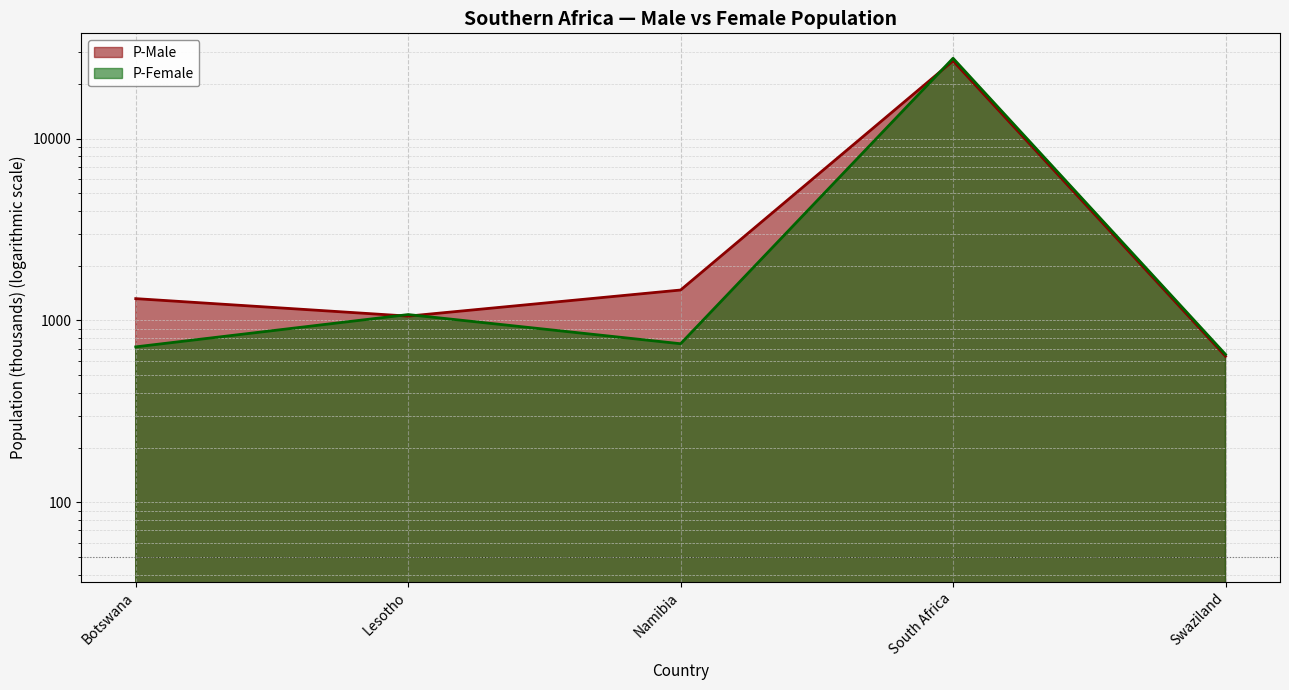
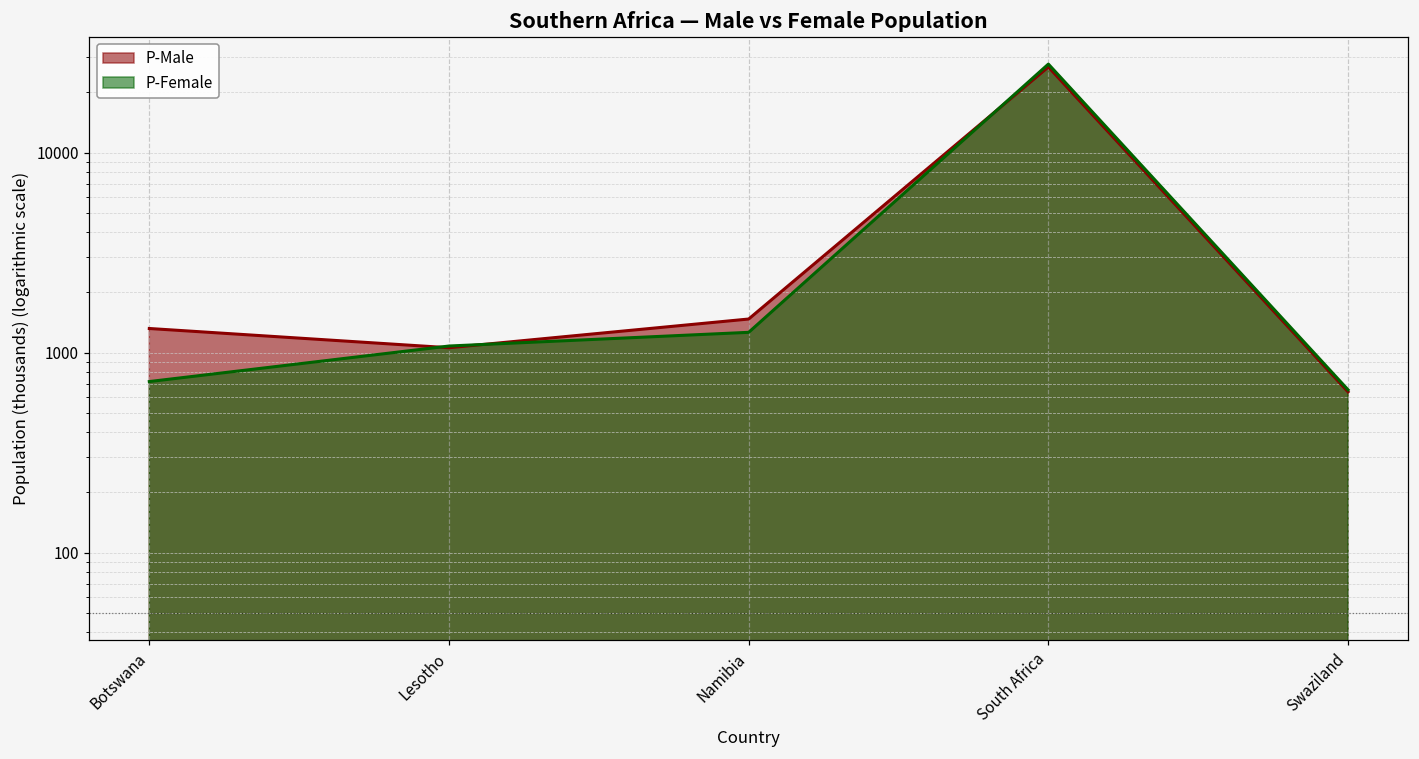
  {
    "P-Male": {
      "Botswana": 1300,
      "Namibia": 1500,
      "South Africa": 27000
    },
    "P-Female": {
      "Botswana": 720,
-     "Namibia": 750,
+     "Namibia": 1300,
      "South Africa": 28000
    }
  }
